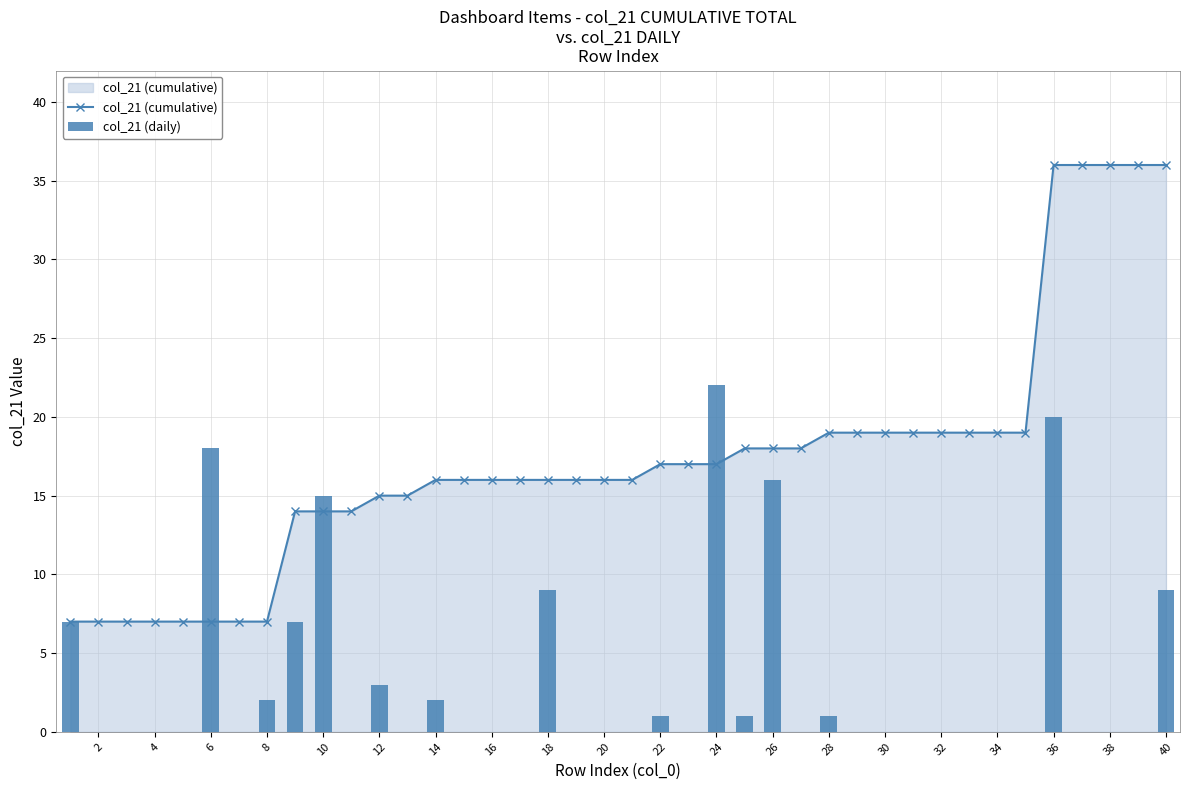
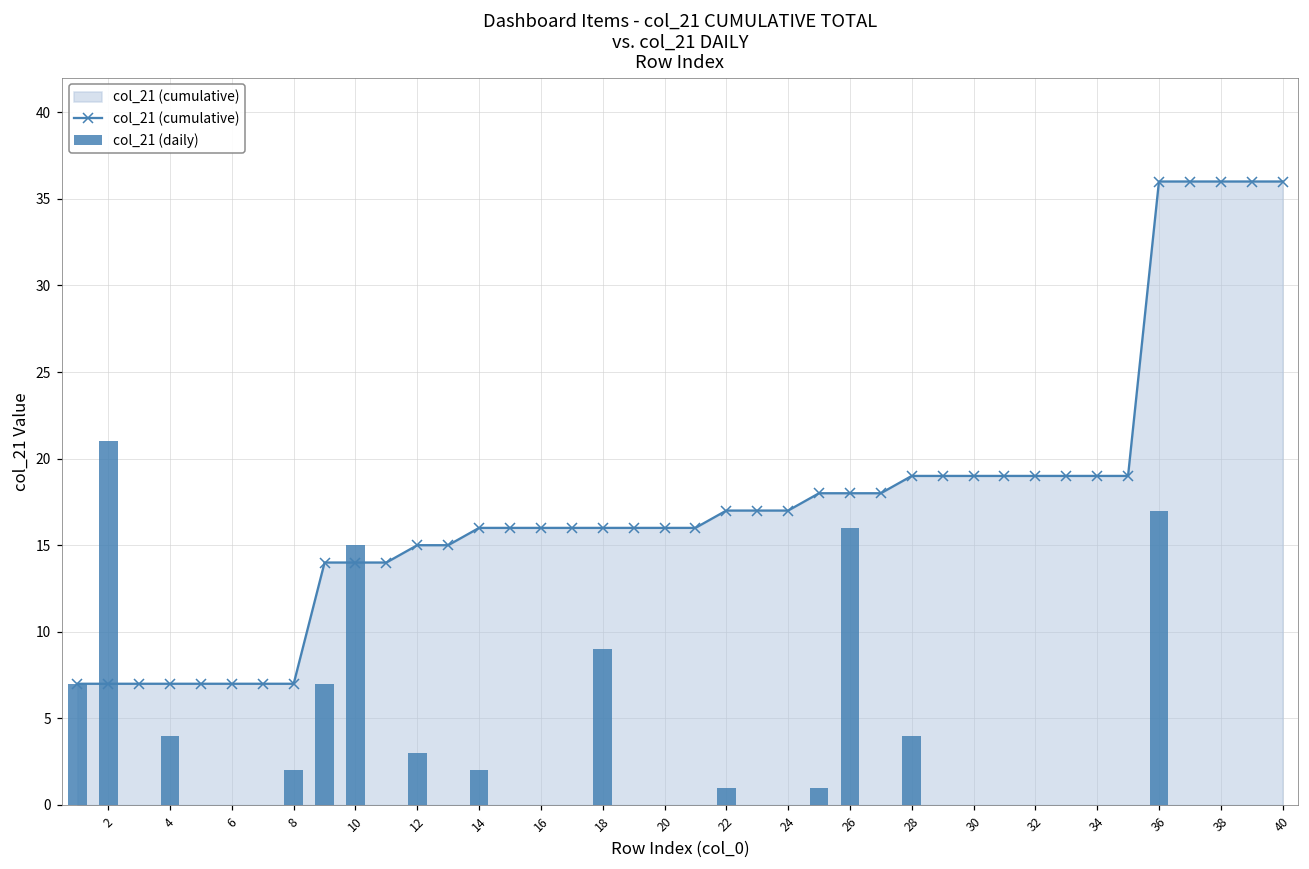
  {
    "col_21 (daily)": {
-     "2": 0,
-     "4": 0,
-     "6": 18,
+     "2": 21,
+     "4": 4,
+     "6": 0,
      "8": 2,
      "10": 15,
      "12": 3,
      "14": 2,
      "16": 0,
      "18": 9,
      "20": 0,
      "22": 1,
-     "24": 22,
+     "24": 0,
      "26": 16,
-     "28": 1,
+     "28": 4,
      "30": 0,
      "32": 0,
      "34": 0,
-     "36": 20,
+     "36": 17,
      "38": 0,
-     "40": 9
+     "40": 0
    }
  }
